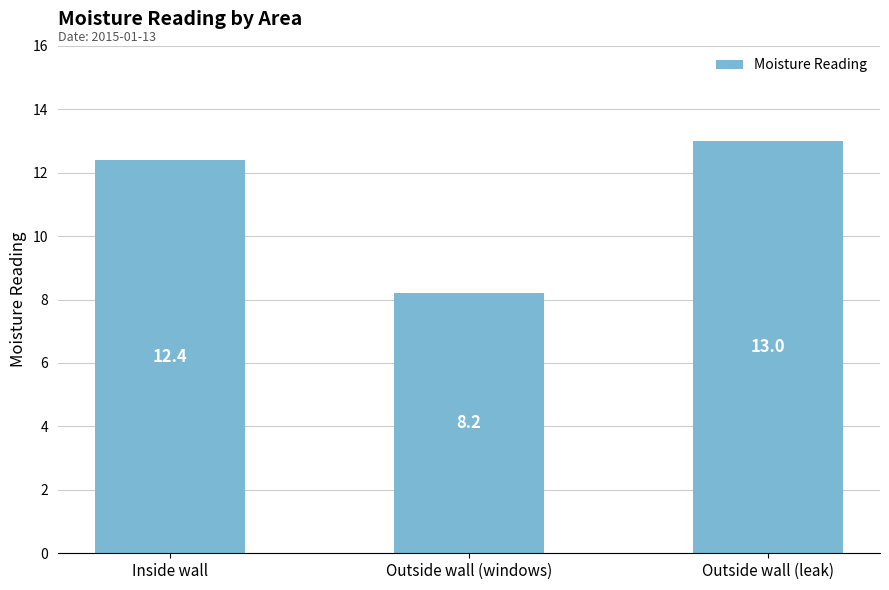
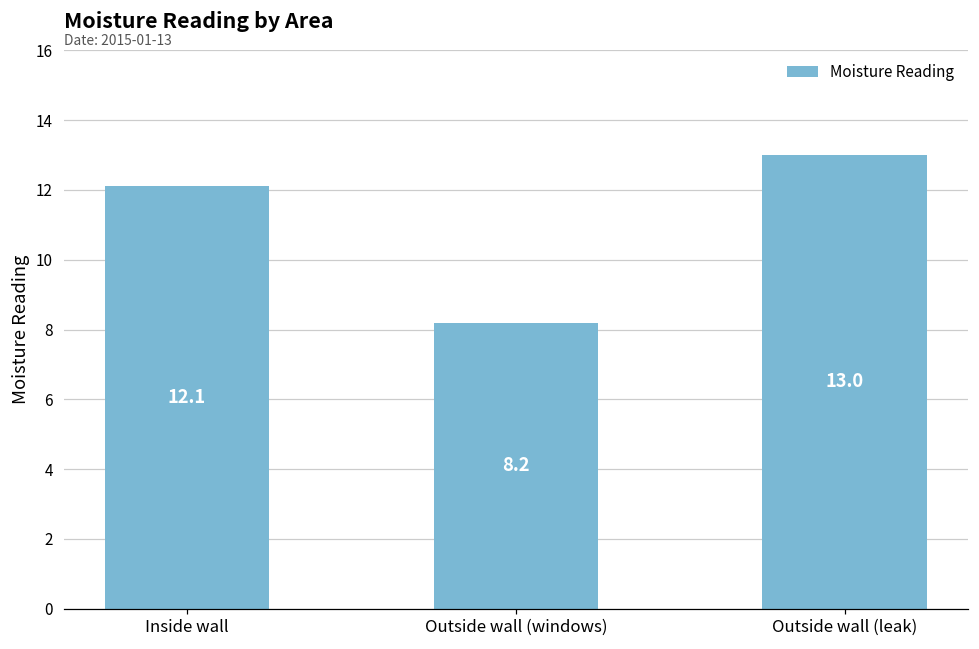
  {
-   "Inside wall": 12.4,
+   "Inside wall": 12.1,
    "Outside wall (windows)": 8.2,
    "Outside wall (leak)": 13.0
  }
